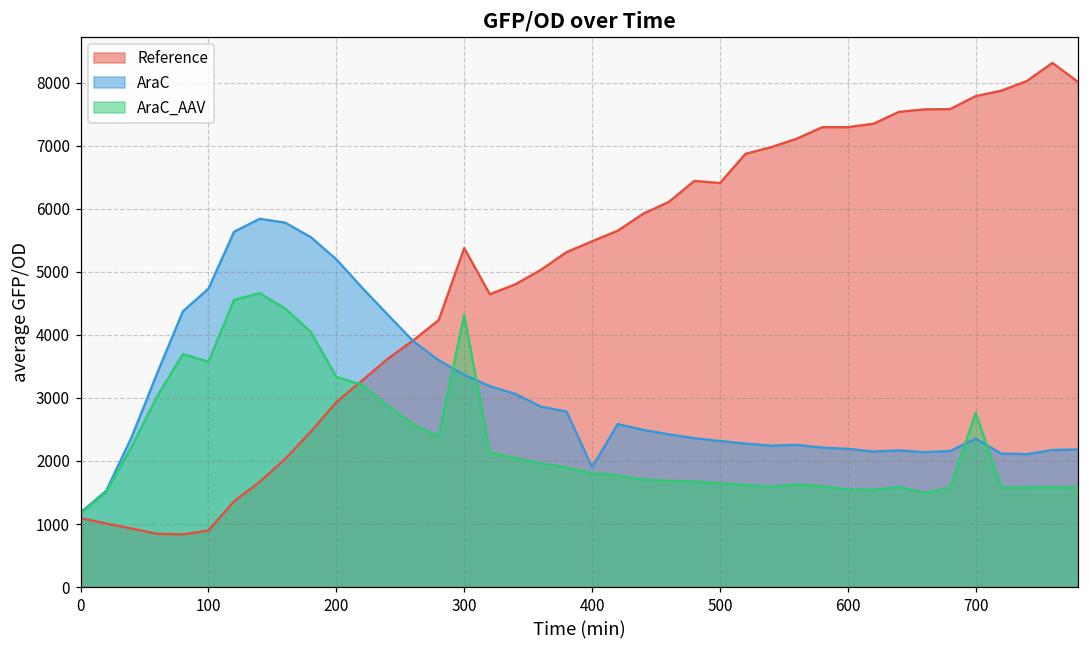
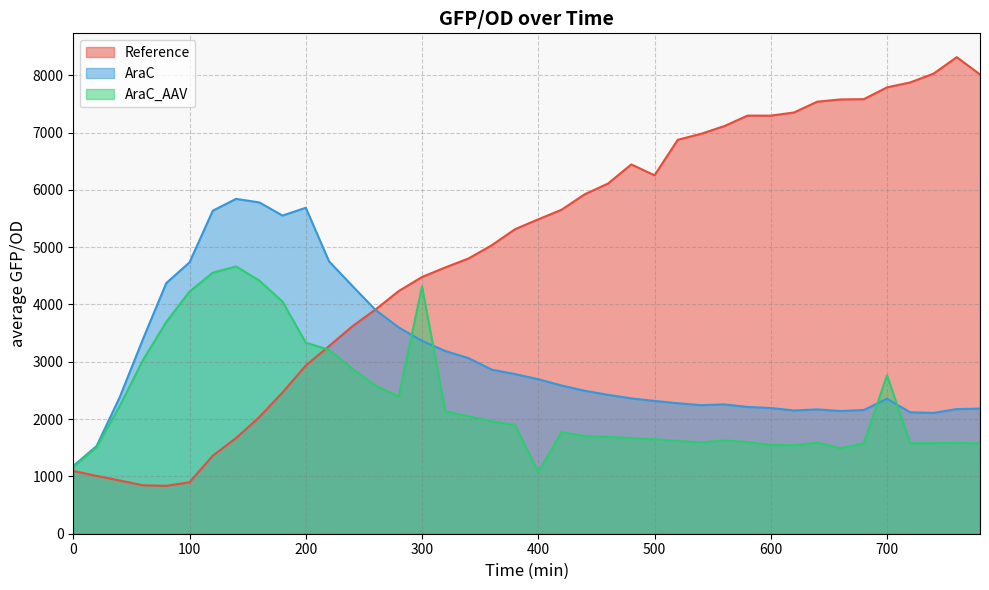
  {
    "Reference": {
      "0": 1100,
      "100": 900,
      "200": 2900,
-     "300": 5400,
+     "300": 4500,
      "400": 5500,
-     "500": 6400,
+     "500": 6300,
      "600": 7300,
      "700": 7800
    },
    "AraC": {
      "100": 4700,
-     "200": 5200,
+     "200": 5700,
      "300": 3400,
-     "400": 1900,
+     "400": 2700,
      "500": 2300,
      "600": 2200,
      "700": 2400
    },
    "AraC_AAV": {
-     "100": 3600,
+     "100": 4200,
      "200": 3300,
      "300": 4300,
-     "400": 1800,
+     "400": 1100,
      "500": 1600,
      "600": 1500,
      "700": 2800
    }
  }
